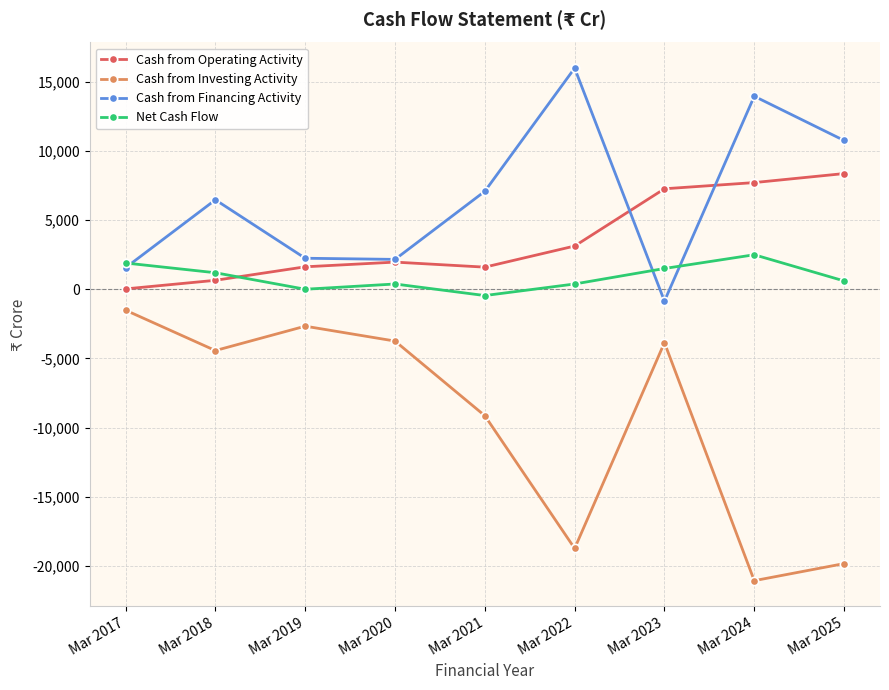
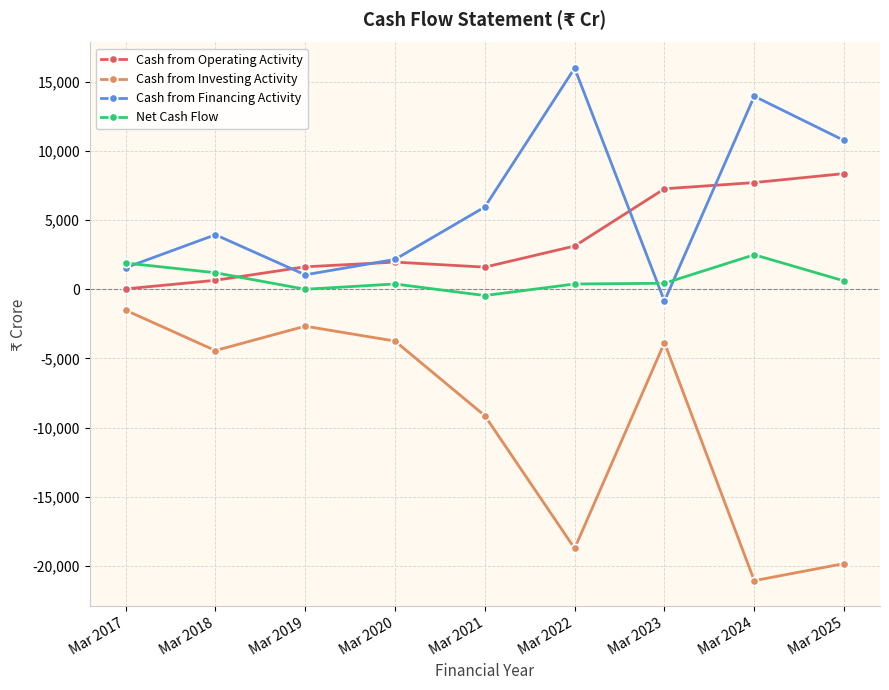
  {
    "Cash from Financing Activity": {
      "Mar 2017": "1,600",
-     "Mar 2018": "6,500",
-     "Mar 2019": "2,200",
+     "Mar 2018": "3,900",
+     "Mar 2019": "1,000",
      "Mar 2020": "2,200",
-     "Mar 2021": "7,100",
+     "Mar 2021": "5,900",
      "Mar 2022": "16,000",
      "Mar 2023": "-900",
      "Mar 2024": "14,000",
      "Mar 2025": "10,800"
    },
    "Net Cash Flow": {
      "Mar 2017": "1,900",
      "Mar 2018": "1,200",
      "Mar 2019": "0",
      "Mar 2020": "400",
      "Mar 2021": "-500",
      "Mar 2022": "400",
-     "Mar 2023": "1,500",
+     "Mar 2023": "400",
      "Mar 2024": "2,500",
      "Mar 2025": "600"
    }
  }
